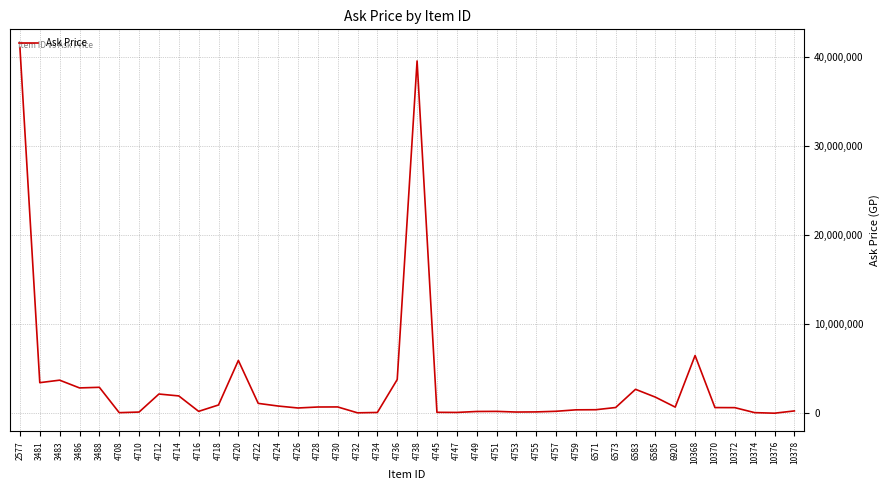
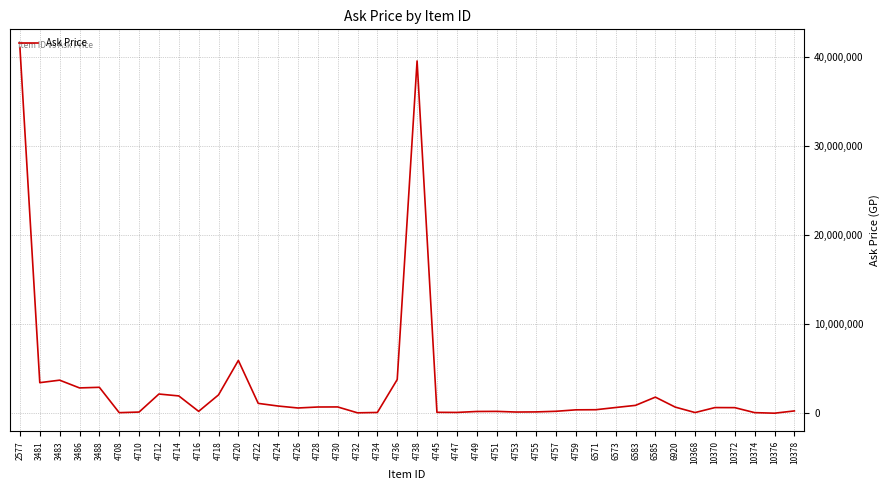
  {
    "2577": "41,000,000",
    "3481": "3,000,000",
    "3483": "4,000,000",
    "3486": "3,000,000",
    "3488": "3,000,000",
    "4708": "0",
    "4710": "0",
    "4712": "2,000,000",
    "4714": "2,000,000",
    "4716": "0",
-   "4718": "1,000,000",
+   "4718": "2,000,000",
    "4720": "6,000,000",
    "4722": "1,000,000",
    "4724": "1,000,000",
    "4726": "1,000,000",
    "4728": "1,000,000",
    "4730": "1,000,000",
    "4732": "0",
    "4734": "0",
    "4736": "4,000,000",
    "4738": "40,000,000",
    "4745": "0",
    "4747": "0",
    "4749": "0",
    "4751": "0",
    "4753": "0",
    "4755": "0",
    "4757": "0",
    "4759": "0",
    "6571": "0",
    "6573": "1,000,000",
-   "6583": "3,000,000",
+   "6583": "1,000,000",
    "6585": "2,000,000",
    "6920": "1,000,000",
-   "10368": "6,000,000",
+   "10368": "0",
    "10370": "1,000,000",
    "10372": "1,000,000",
    "10374": "0",
    "10376": "0",
    "10378": "0"
  }
